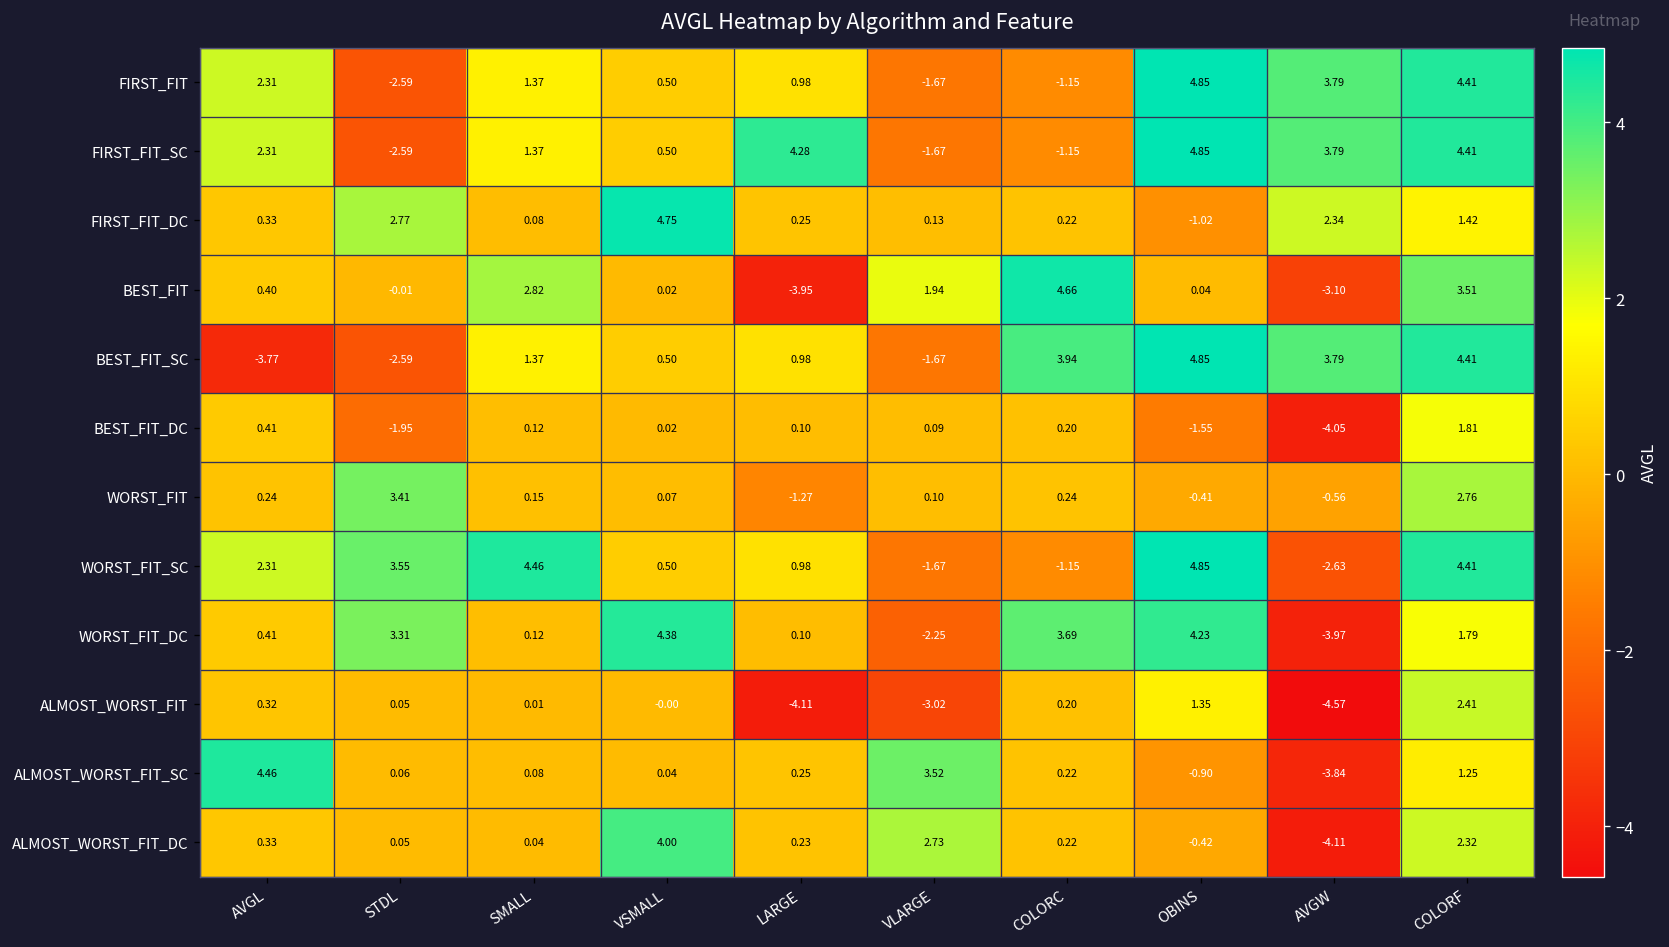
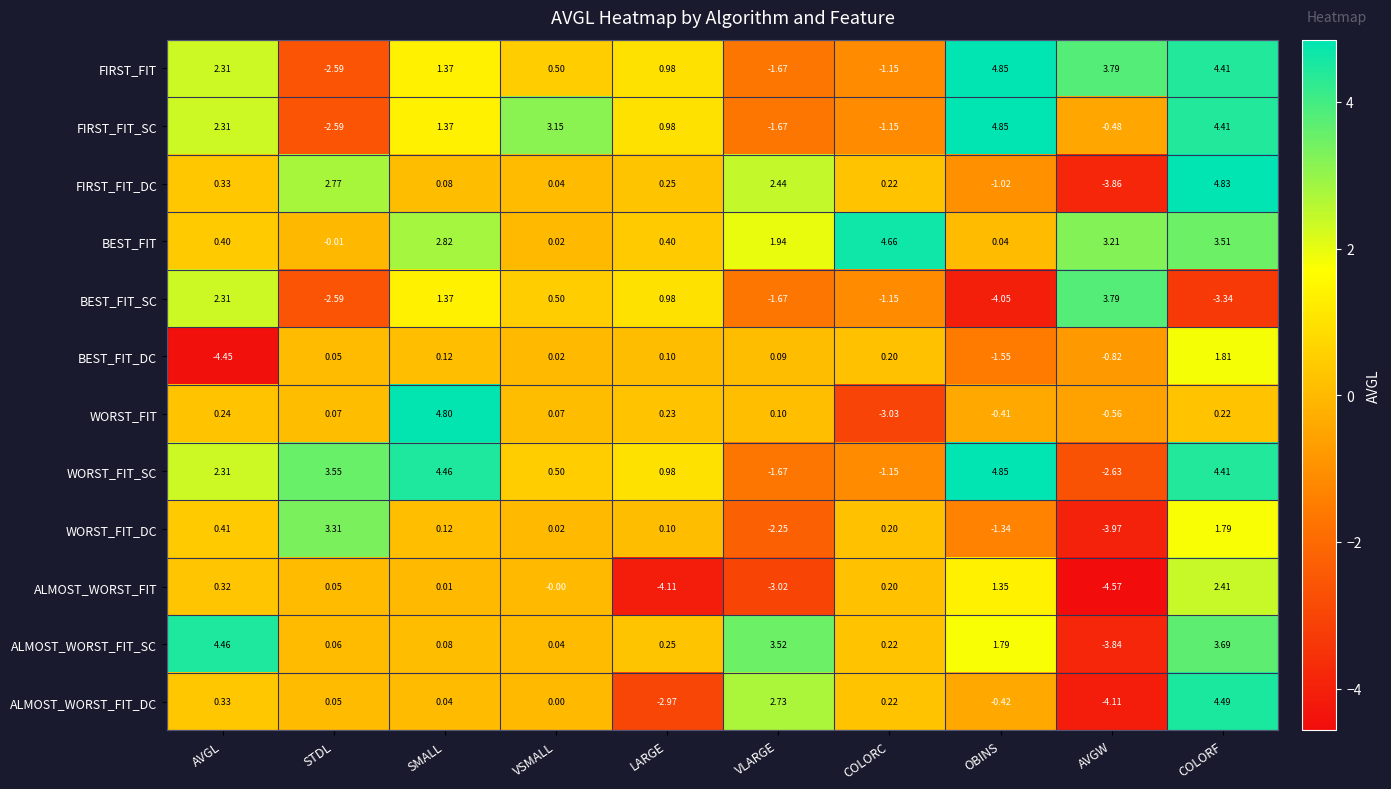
  {
    "FIRST_FIT": {
      "AVGL": 2.31,
      "STDL": -2.59,
      "SMALL": 1.37,
      "VSMALL": 0.50,
      "LARGE": 0.98,
      "VLARGE": -1.67,
      "COLORC": -1.15,
      "OBINS": 4.85,
      "AVGW": 3.79,
      "COLORF": 4.41
    },
    "FIRST_FIT_SC": {
      "AVGL": 2.31,
      "STDL": -2.59,
      "SMALL": 1.37,
-     "VSMALL": 0.50,
-     "LARGE": 4.28,
+     "VSMALL": 3.15,
+     "LARGE": 0.98,
      "VLARGE": -1.67,
      "COLORC": -1.15,
      "OBINS": 4.85,
-     "AVGW": 3.79,
+     "AVGW": -0.48,
      "COLORF": 4.41
    },
    "FIRST_FIT_DC": {
      "AVGL": 0.33,
      "STDL": 2.77,
      "SMALL": 0.08,
-     "VSMALL": 4.75,
+     "VSMALL": 0.04,
      "LARGE": 0.25,
-     "VLARGE": 0.13,
+     "VLARGE": 2.44,
      "COLORC": 0.22,
      "OBINS": -1.02,
-     "AVGW": 2.34,
-     "COLORF": 1.42
+     "AVGW": -3.86,
+     "COLORF": 4.83
    },
    "BEST_FIT": {
      "AVGL": 0.40,
      "STDL": -0.01,
      "SMALL": 2.82,
      "VSMALL": 0.02,
-     "LARGE": -3.95,
+     "LARGE": 0.40,
      "VLARGE": 1.94,
      "COLORC": 4.66,
      "OBINS": 0.04,
-     "AVGW": -3.10,
+     "AVGW": 3.21,
      "COLORF": 3.51
    },
    "BEST_FIT_SC": {
-     "AVGL": -3.77,
+     "AVGL": 2.31,
      "STDL": -2.59,
      "SMALL": 1.37,
      "VSMALL": 0.50,
      "LARGE": 0.98,
      "VLARGE": -1.67,
-     "COLORC": 3.94,
-     "OBINS": 4.85,
+     "COLORC": -1.15,
+     "OBINS": -4.05,
      "AVGW": 3.79,
-     "COLORF": 4.41
+     "COLORF": -3.34
    },
    "BEST_FIT_DC": {
-     "AVGL": 0.41,
-     "STDL": -1.95,
+     "AVGL": -4.45,
+     "STDL": 0.05,
      "SMALL": 0.12,
      "VSMALL": 0.02,
      "LARGE": 0.10,
      "VLARGE": 0.09,
      "COLORC": 0.20,
      "OBINS": -1.55,
-     "AVGW": -4.05,
+     "AVGW": -0.82,
      "COLORF": 1.81
    },
    "WORST_FIT": {
      "AVGL": 0.24,
-     "STDL": 3.41,
-     "SMALL": 0.15,
+     "STDL": 0.07,
+     "SMALL": 4.80,
      "VSMALL": 0.07,
-     "LARGE": -1.27,
+     "LARGE": 0.23,
      "VLARGE": 0.10,
-     "COLORC": 0.24,
+     "COLORC": -3.03,
      "OBINS": -0.41,
      "AVGW": -0.56,
-     "COLORF": 2.76
+     "COLORF": 0.22
    },
    "WORST_FIT_SC": {
      "AVGL": 2.31,
      "STDL": 3.55,
      "SMALL": 4.46,
      "VSMALL": 0.50,
      "LARGE": 0.98,
      "VLARGE": -1.67,
      "COLORC": -1.15,
      "OBINS": 4.85,
      "AVGW": -2.63,
      "COLORF": 4.41
    },
    "WORST_FIT_DC": {
      "AVGL": 0.41,
      "STDL": 3.31,
      "SMALL": 0.12,
-     "VSMALL": 4.38,
+     "VSMALL": 0.02,
      "LARGE": 0.10,
      "VLARGE": -2.25,
-     "COLORC": 3.69,
-     "OBINS": 4.23,
+     "COLORC": 0.20,
+     "OBINS": -1.34,
      "AVGW": -3.97,
      "COLORF": 1.79
    },
    "ALMOST_WORST_FIT": {
      "AVGL": 0.32,
      "STDL": 0.05,
      "SMALL": 0.01,
      "VSMALL": -0.00,
      "LARGE": -4.11,
      "VLARGE": -3.02,
      "COLORC": 0.20,
      "OBINS": 1.35,
      "AVGW": -4.57,
      "COLORF": 2.41
    },
    "ALMOST_WORST_FIT_SC": {
      "AVGL": 4.46,
      "STDL": 0.06,
      "SMALL": 0.08,
      "VSMALL": 0.04,
      "LARGE": 0.25,
      "VLARGE": 3.52,
      "COLORC": 0.22,
-     "OBINS": -0.90,
+     "OBINS": 1.79,
      "AVGW": -3.84,
-     "COLORF": 1.25
+     "COLORF": 3.69
    },
    "ALMOST_WORST_FIT_DC": {
      "AVGL": 0.33,
      "STDL": 0.05,
      "SMALL": 0.04,
-     "VSMALL": 4.00,
-     "LARGE": 0.23,
+     "VSMALL": 0.00,
+     "LARGE": -2.97,
      "VLARGE": 2.73,
      "COLORC": 0.22,
      "OBINS": -0.42,
      "AVGW": -4.11,
-     "COLORF": 2.32
+     "COLORF": 4.49
    }
  }
